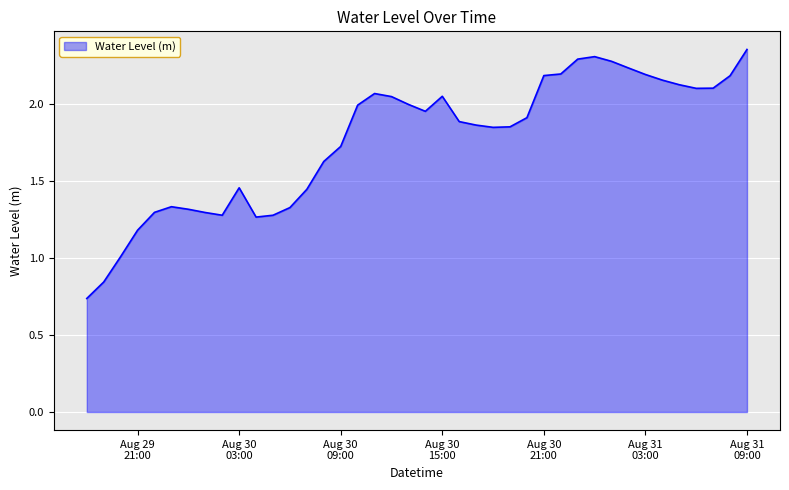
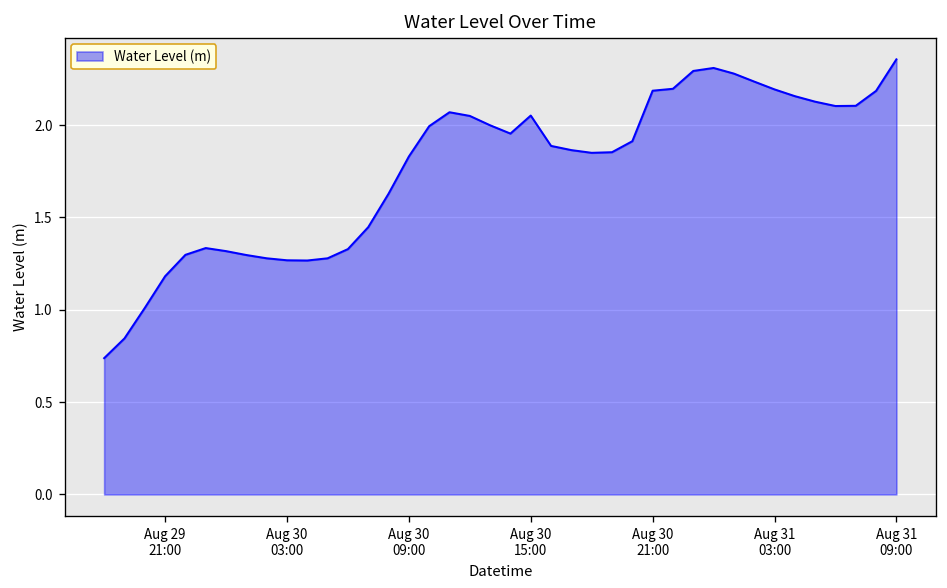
  {
    "Aug 29 21:00": 1.18,
-   "Aug 30 03:00": 1.46,
-   "Aug 30 09:00": 1.73,
+   "Aug 30 03:00": 1.27,
+   "Aug 30 09:00": 1.83,
    "Aug 30 15:00": 2.05,
    "Aug 30 21:00": 2.19,
    "Aug 31 03:00": 2.19,
    "Aug 31 09:00": 2.36
  }
